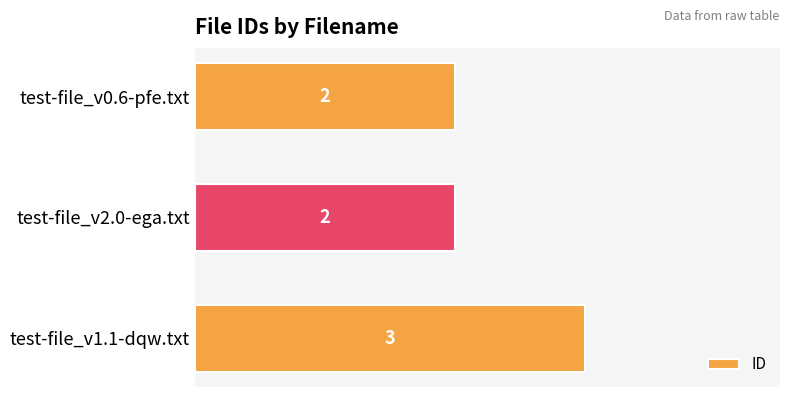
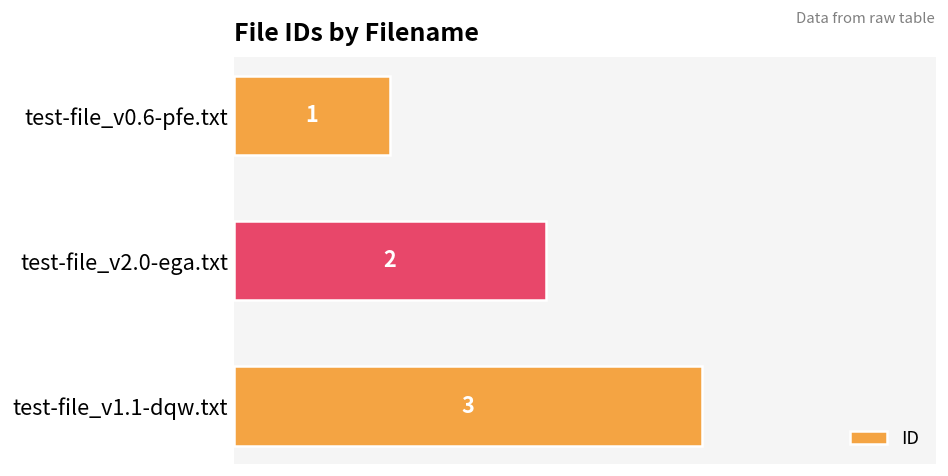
  {
-   "test-file_v0.6-pfe.txt": 2,
+   "test-file_v0.6-pfe.txt": 1,
    "test-file_v2.0-ega.txt": 2,
    "test-file_v1.1-dqw.txt": 3
  }
